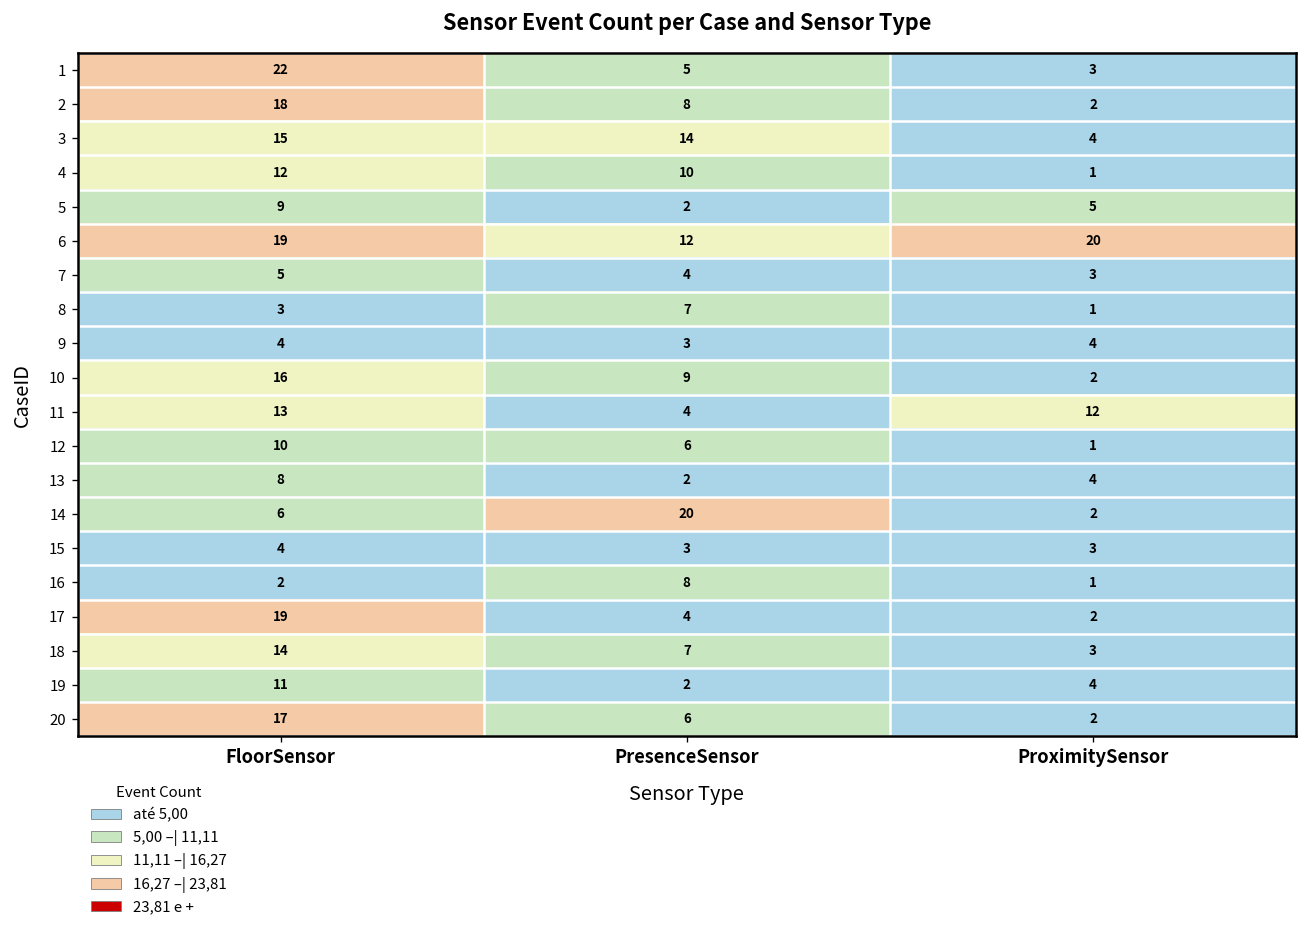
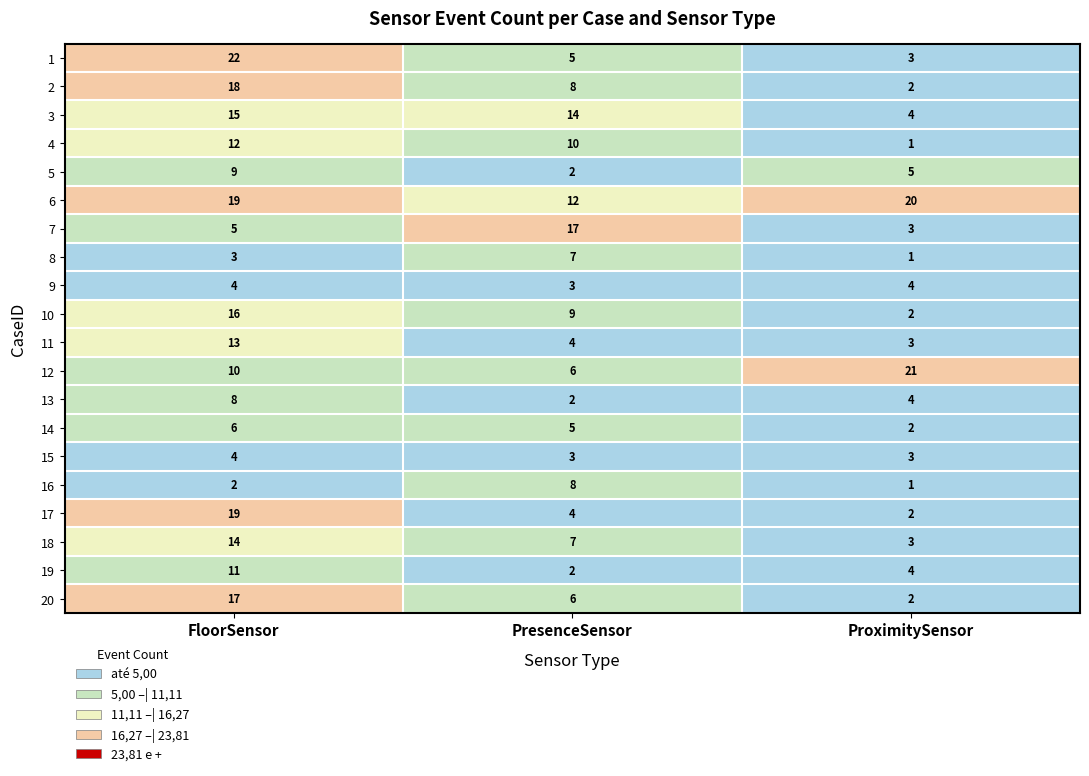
  {
    "1": {
      "FloorSensor": 22,
      "PresenceSensor": 5,
      "ProximitySensor": 3
    },
    "2": {
      "FloorSensor": 18,
      "PresenceSensor": 8,
      "ProximitySensor": 2
    },
    "3": {
      "FloorSensor": 15,
      "PresenceSensor": 14,
      "ProximitySensor": 4
    },
    "4": {
      "FloorSensor": 12,
      "PresenceSensor": 10,
      "ProximitySensor": 1
    },
    "5": {
      "FloorSensor": 9,
      "PresenceSensor": 2,
      "ProximitySensor": 5
    },
    "6": {
      "FloorSensor": 19,
      "PresenceSensor": 12,
      "ProximitySensor": 20
    },
    "7": {
      "FloorSensor": 5,
-     "PresenceSensor": 4,
+     "PresenceSensor": 17,
      "ProximitySensor": 3
    },
    "8": {
      "FloorSensor": 3,
      "PresenceSensor": 7,
      "ProximitySensor": 1
    },
    "9": {
      "FloorSensor": 4,
      "PresenceSensor": 3,
      "ProximitySensor": 4
    },
    "10": {
      "FloorSensor": 16,
      "PresenceSensor": 9,
      "ProximitySensor": 2
    },
    "11": {
      "FloorSensor": 13,
      "PresenceSensor": 4,
-     "ProximitySensor": 12
+     "ProximitySensor": 3
    },
    "12": {
      "FloorSensor": 10,
      "PresenceSensor": 6,
-     "ProximitySensor": 1
+     "ProximitySensor": 21
    },
    "13": {
      "FloorSensor": 8,
      "PresenceSensor": 2,
      "ProximitySensor": 4
    },
    "14": {
      "FloorSensor": 6,
-     "PresenceSensor": 20,
+     "PresenceSensor": 5,
      "ProximitySensor": 2
    },
    "15": {
      "FloorSensor": 4,
      "PresenceSensor": 3,
      "ProximitySensor": 3
    },
    "16": {
      "FloorSensor": 2,
      "PresenceSensor": 8,
      "ProximitySensor": 1
    },
    "17": {
      "FloorSensor": 19,
      "PresenceSensor": 4,
      "ProximitySensor": 2
    },
    "18": {
      "FloorSensor": 14,
      "PresenceSensor": 7,
      "ProximitySensor": 3
    },
    "19": {
      "FloorSensor": 11,
      "PresenceSensor": 2,
      "ProximitySensor": 4
    },
    "20": {
      "FloorSensor": 17,
      "PresenceSensor": 6,
      "ProximitySensor": 2
    }
  }
